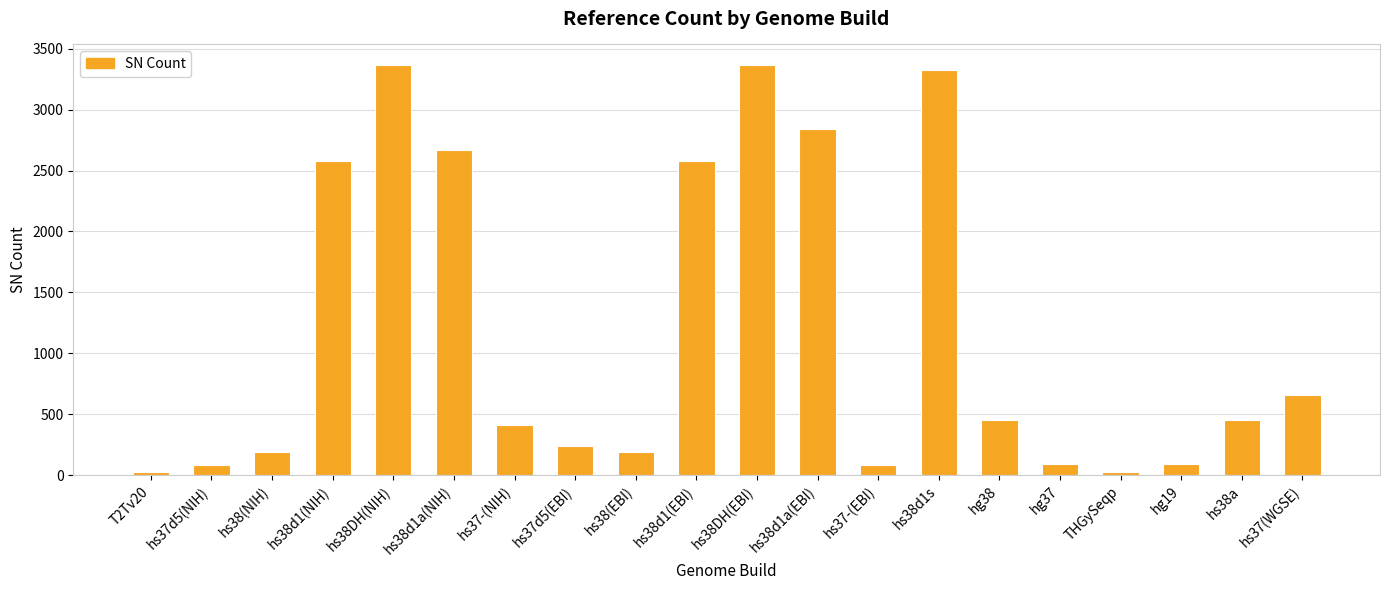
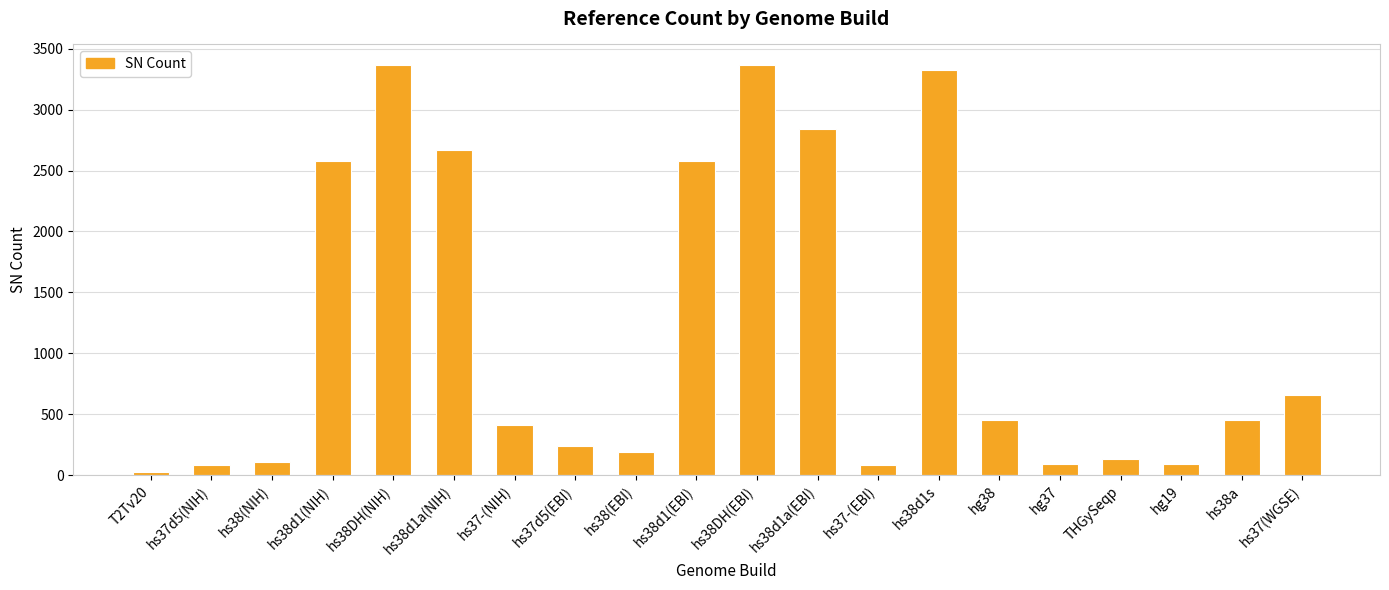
  {
    "T2Tv20": 30,
    "hs37d5(NIH)": 90,
-   "hs38(NIH)": 200,
+   "hs38(NIH)": 110,
    "hs38d1(NIH)": 2580,
    "hs38DH(NIH)": 3370,
    "hs38d1a(NIH)": 2670,
    "hs37-(NIH)": 410,
    "hs37d5(EBI)": 240,
    "hs38(EBI)": 200,
    "hs38d1(EBI)": 2580,
    "hs38DH(EBI)": 3370,
    "hs38d1a(EBI)": 2840,
    "hs37-(EBI)": 80,
    "hs38d1s": 3320,
    "hg38": 460,
    "hg37": 90,
-   "THGySeqp": 30,
+   "THGySeqp": 130,
    "hg19": 90,
    "hs38a": 460,
    "hs37(WGSE)": 660
  }
